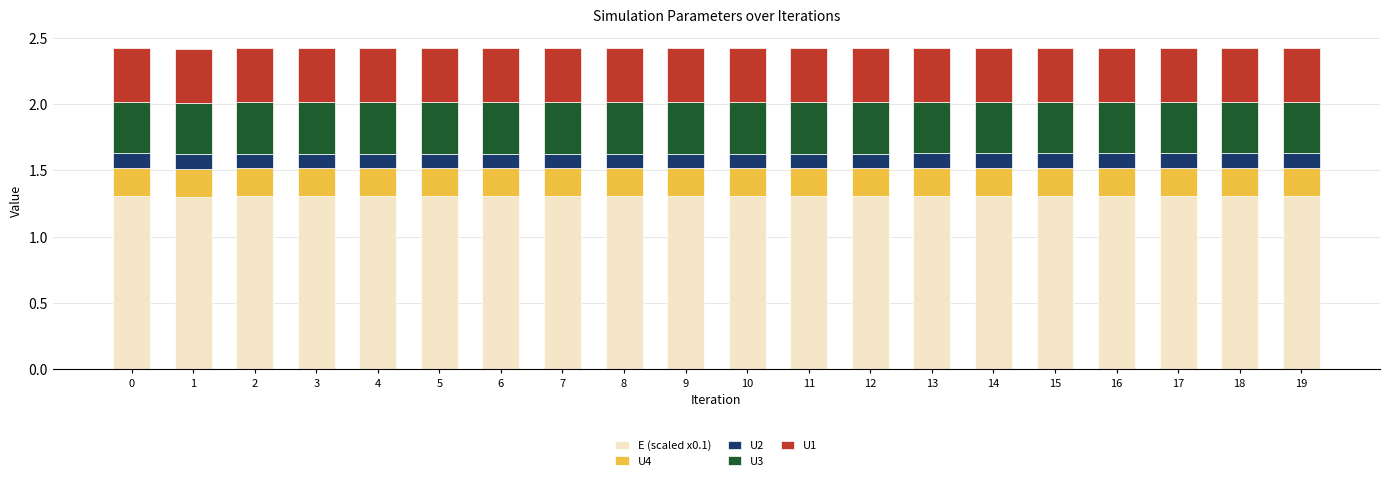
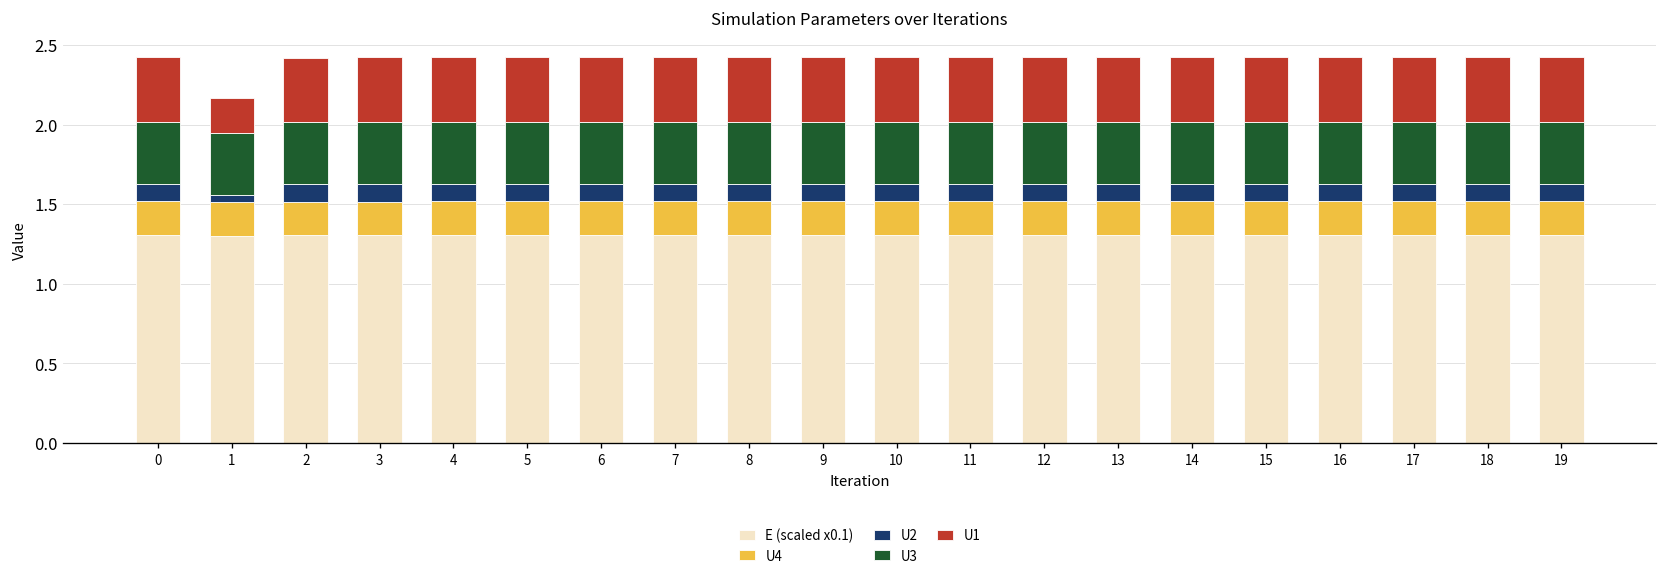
  {
    "E (scaled x0.1)": {
      "0": 1.31,
      "1": 1.30,
      "2": 1.30,
      "3": 1.30,
      "4": 1.30,
      "5": 1.30,
      "6": 1.30,
      "7": 1.30,
      "8": 1.30,
      "9": 1.31,
      "10": 1.31,
      "11": 1.31,
      "12": 1.31,
      "13": 1.31,
      "14": 1.31,
      "15": 1.31,
      "16": 1.31,
      "17": 1.31,
      "18": 1.31,
      "19": 1.31
    },
    "U4": {
      "0": 0.21,
      "1": 0.21,
      "2": 0.21,
      "3": 0.21,
      "4": 0.21,
      "5": 0.21,
      "6": 0.21,
      "7": 0.21,
      "8": 0.21,
      "9": 0.21,
      "10": 0.21,
      "11": 0.21,
      "12": 0.21,
      "13": 0.21,
      "14": 0.21,
      "15": 0.21,
      "16": 0.21,
      "17": 0.21,
      "18": 0.21,
      "19": 0.21
    },
    "U2": {
      "0": 0.11,
-     "1": 0.11,
+     "1": 0.04,
      "2": 0.11,
      "3": 0.11,
      "4": 0.11,
      "5": 0.11,
      "6": 0.11,
      "7": 0.11,
      "8": 0.11,
      "9": 0.11,
      "10": 0.11,
      "11": 0.11,
      "12": 0.11,
      "13": 0.11,
      "14": 0.11,
      "15": 0.11,
      "16": 0.11,
      "17": 0.11,
      "18": 0.11,
      "19": 0.11
    },
    "U3": {
      "0": 0.39,
      "1": 0.39,
      "2": 0.39,
      "3": 0.39,
      "4": 0.39,
      "5": 0.39,
      "6": 0.39,
      "7": 0.39,
      "8": 0.39,
      "9": 0.39,
      "10": 0.39,
      "11": 0.39,
      "12": 0.39,
      "13": 0.39,
      "14": 0.39,
      "15": 0.39,
      "16": 0.39,
      "17": 0.39,
      "18": 0.39,
      "19": 0.39
    },
    "U1": {
      "0": 0.41,
-     "1": 0.41,
+     "1": 0.22,
      "2": 0.41,
      "3": 0.41,
      "4": 0.41,
      "5": 0.41,
      "6": 0.41,
      "7": 0.41,
      "8": 0.41,
      "9": 0.41,
      "10": 0.41,
      "11": 0.41,
      "12": 0.41,
      "13": 0.41,
      "14": 0.41,
      "15": 0.41,
      "16": 0.41,
      "17": 0.41,
      "18": 0.41,
      "19": 0.41
    }
  }
